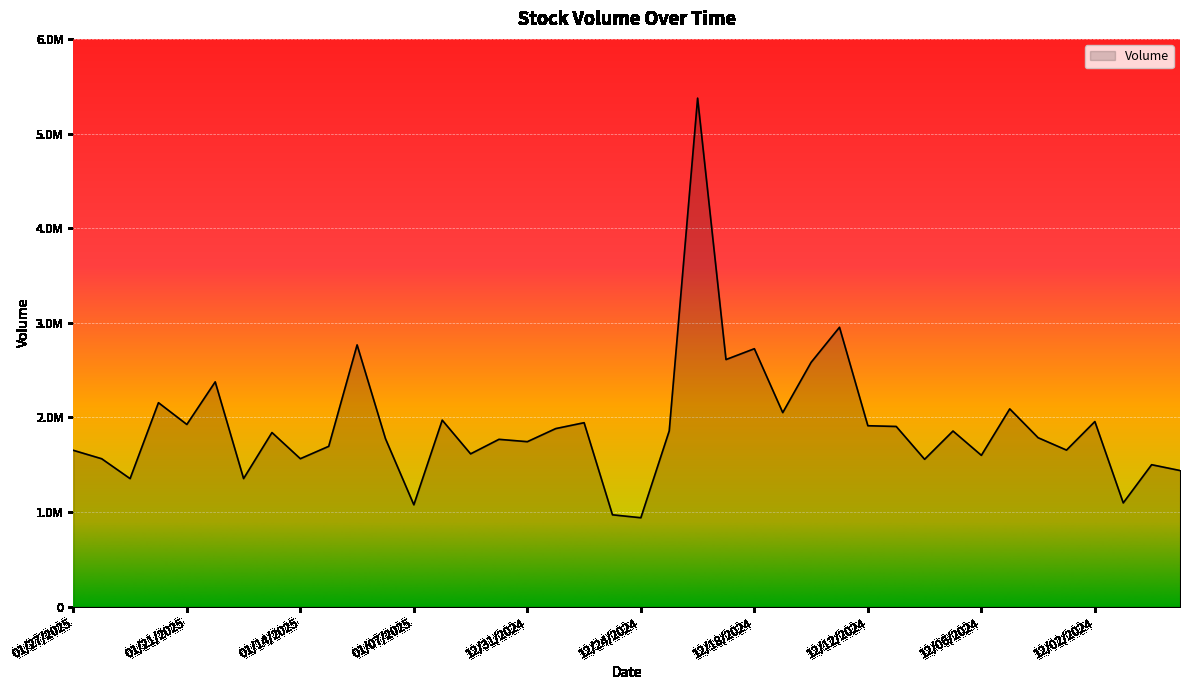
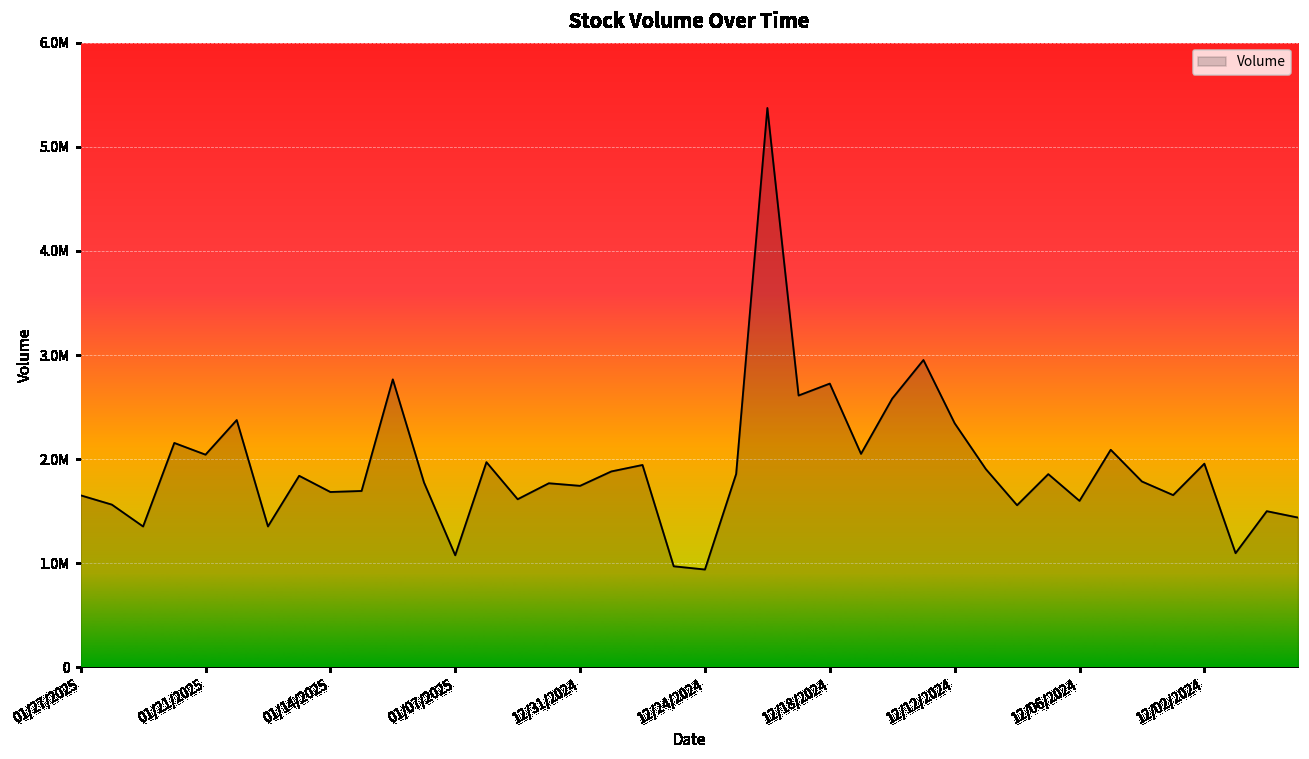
  {
    "01/27/2025": 1700000,
-   "01/21/2025": 1900000,
-   "01/14/2025": 1600000,
+   "01/21/2025": 2000000,
+   "01/14/2025": 1700000,
    "01/07/2025": 1100000,
    "12/31/2024": 1700000,
    "12/24/2024": 900000,
    "12/18/2024": 2700000,
-   "12/12/2024": 1900000,
+   "12/12/2024": 2300000,
    "12/06/2024": 1600000,
    "12/02/2024": 2000000
  }
